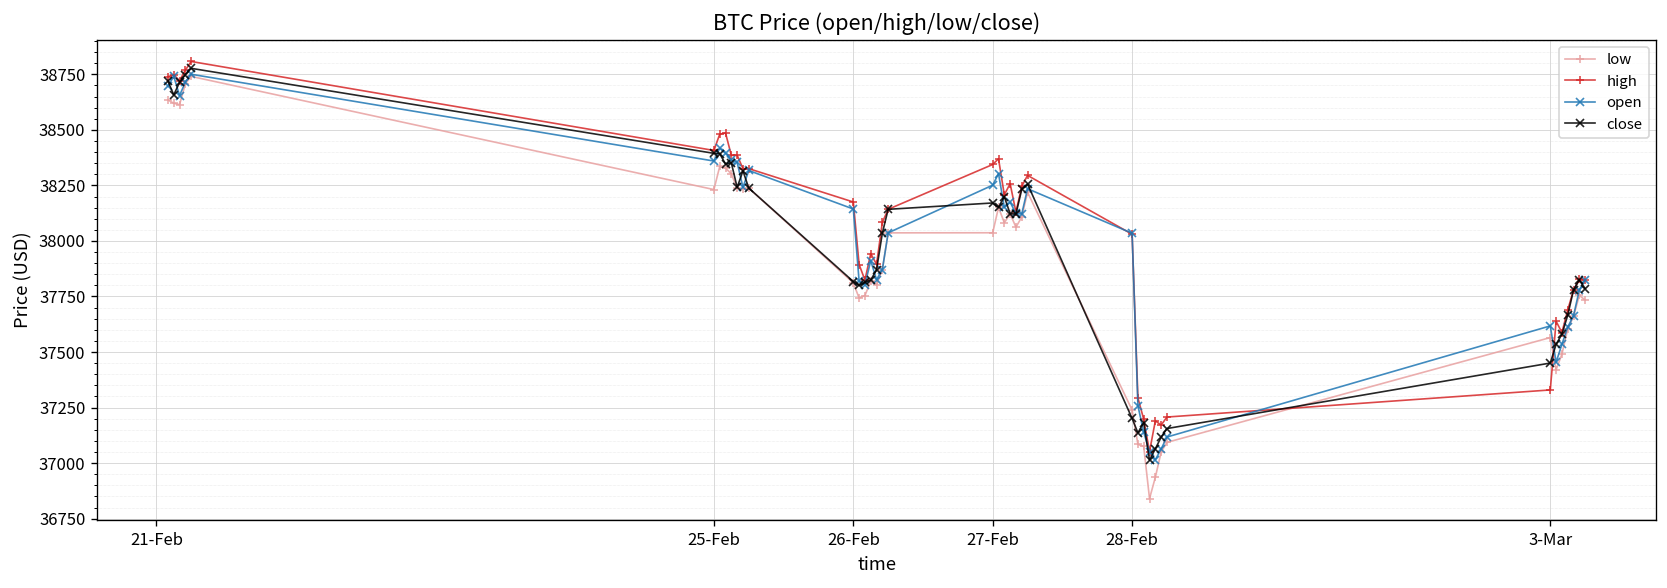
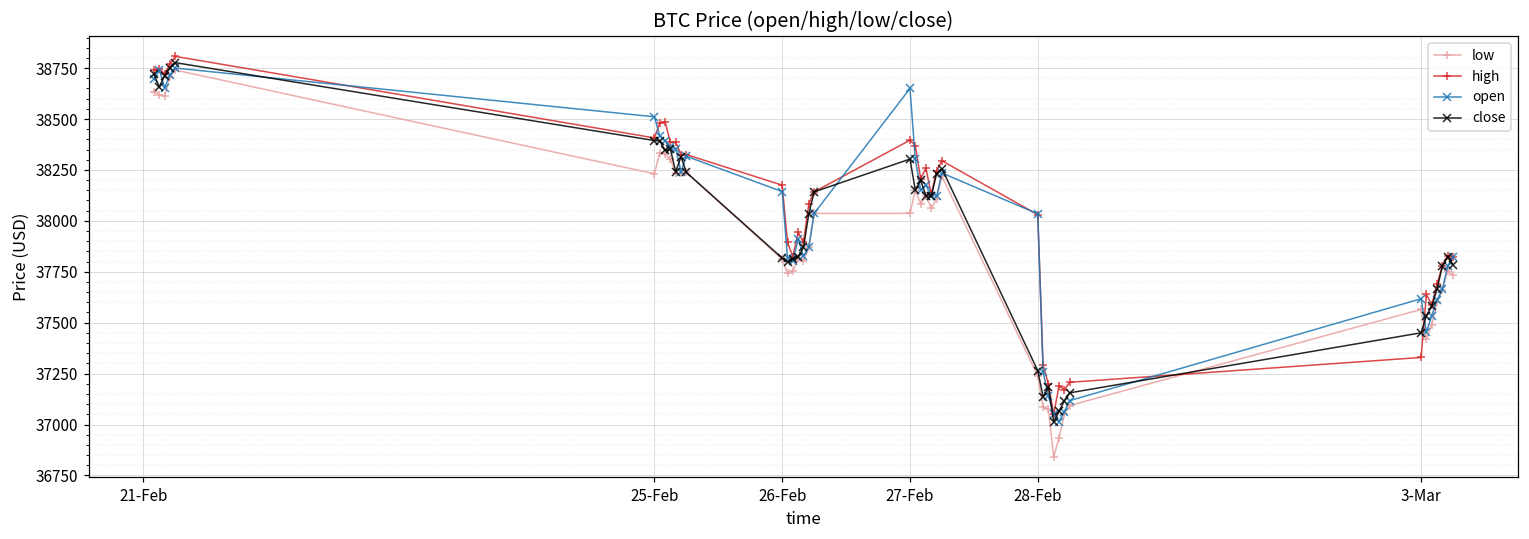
  {
    "low": {
      "25-Feb": 38230,
      "27-Feb": 38040,
      "28-Feb": 37240,
      "3-Mar": 37560
    },
    "high": {
      "26-Feb": 38180,
-     "27-Feb": 38340,
+     "27-Feb": 38400,
      "3-Mar": 37330
    },
    "open": {
-     "25-Feb": 38360,
+     "25-Feb": 38510,
      "26-Feb": 38140,
-     "27-Feb": 38250,
+     "27-Feb": 38650,
      "3-Mar": 37620
    },
    "close": {
-     "27-Feb": 38170,
-     "28-Feb": 37200,
+     "27-Feb": 38300,
+     "28-Feb": 37260,
      "3-Mar": 37450
    }
  }
